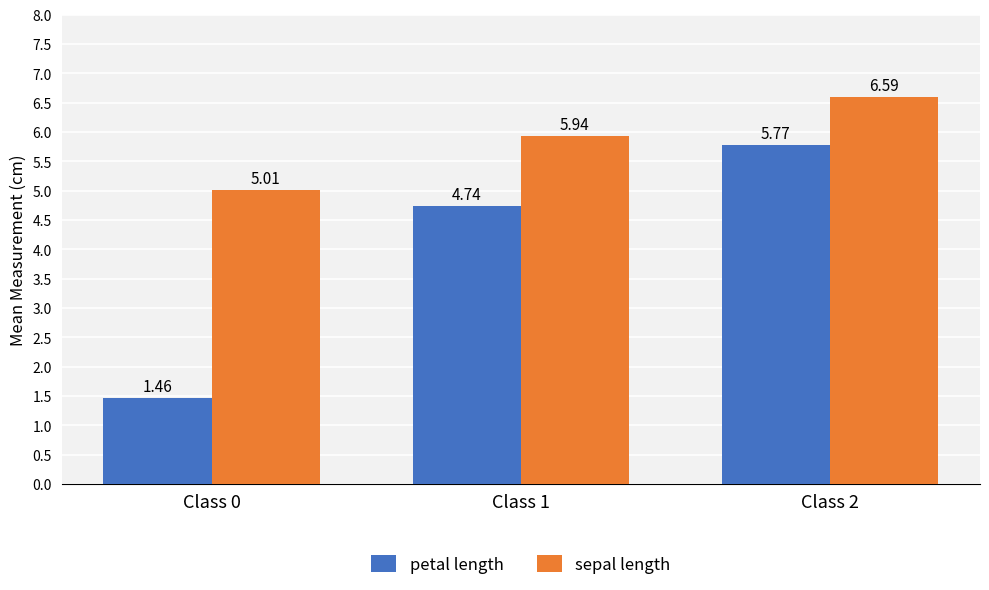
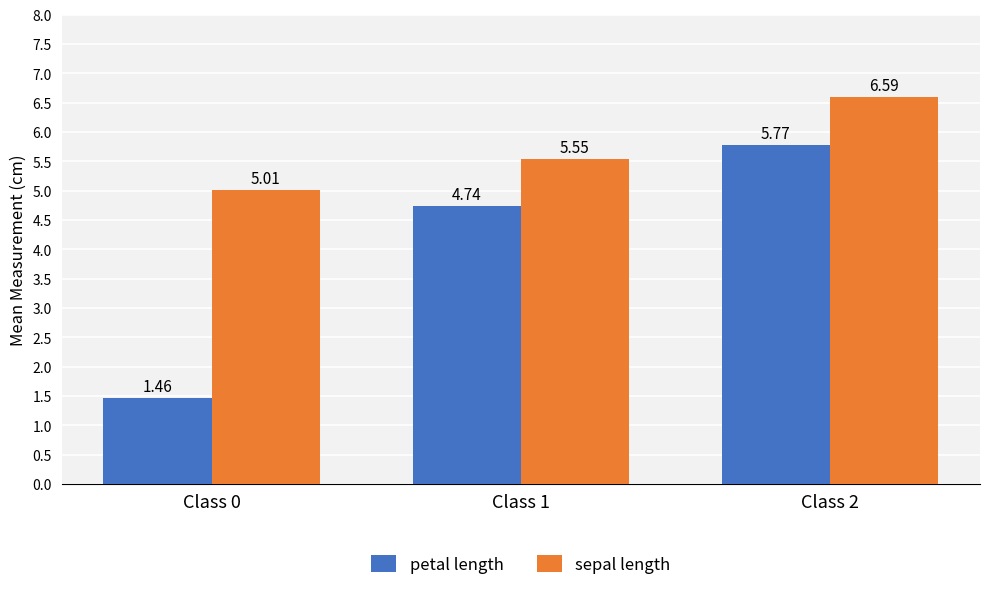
  {
    "petal length": {
      "Class 0": 1.46,
      "Class 1": 4.74,
      "Class 2": 5.77
    },
    "sepal length": {
      "Class 0": 5.01,
-     "Class 1": 5.94,
+     "Class 1": 5.55,
      "Class 2": 6.59
    }
  }
